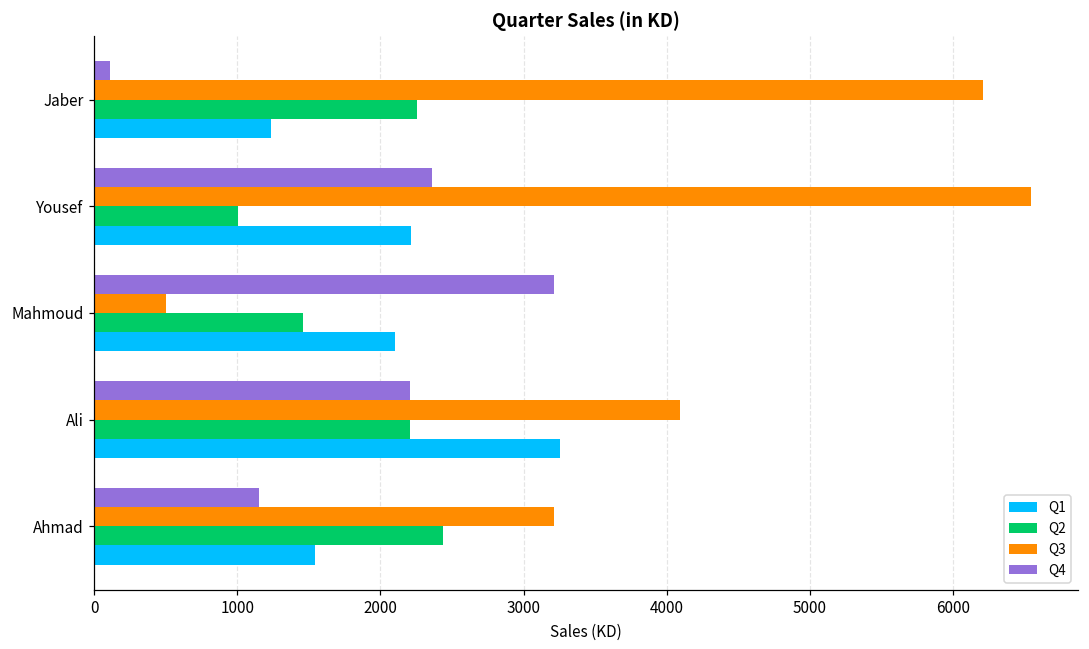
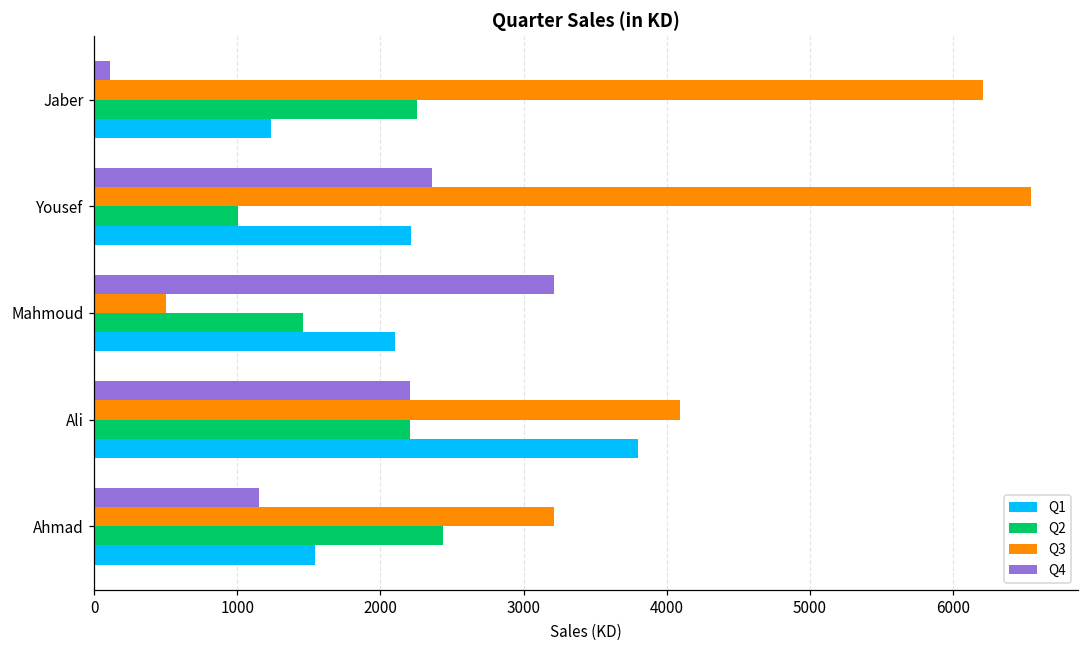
  {
    "Q1": {
      "Jaber": 1240,
      "Yousef": 2210,
      "Mahmoud": 2110,
-     "Ali": 3260,
+     "Ali": 3800,
      "Ahmad": 1540
    },
    "Q2": {
      "Jaber": 2250,
      "Yousef": 1000,
      "Mahmoud": 1460,
      "Ali": 2210,
      "Ahmad": 2440
    },
    "Q3": {
      "Jaber": 6210,
      "Yousef": 6550,
      "Mahmoud": 500,
      "Ali": 4090,
      "Ahmad": 3210
    },
    "Q4": {
      "Jaber": 110,
      "Yousef": 2360,
      "Mahmoud": 3210,
      "Ali": 2210,
      "Ahmad": 1150
    }
  }
